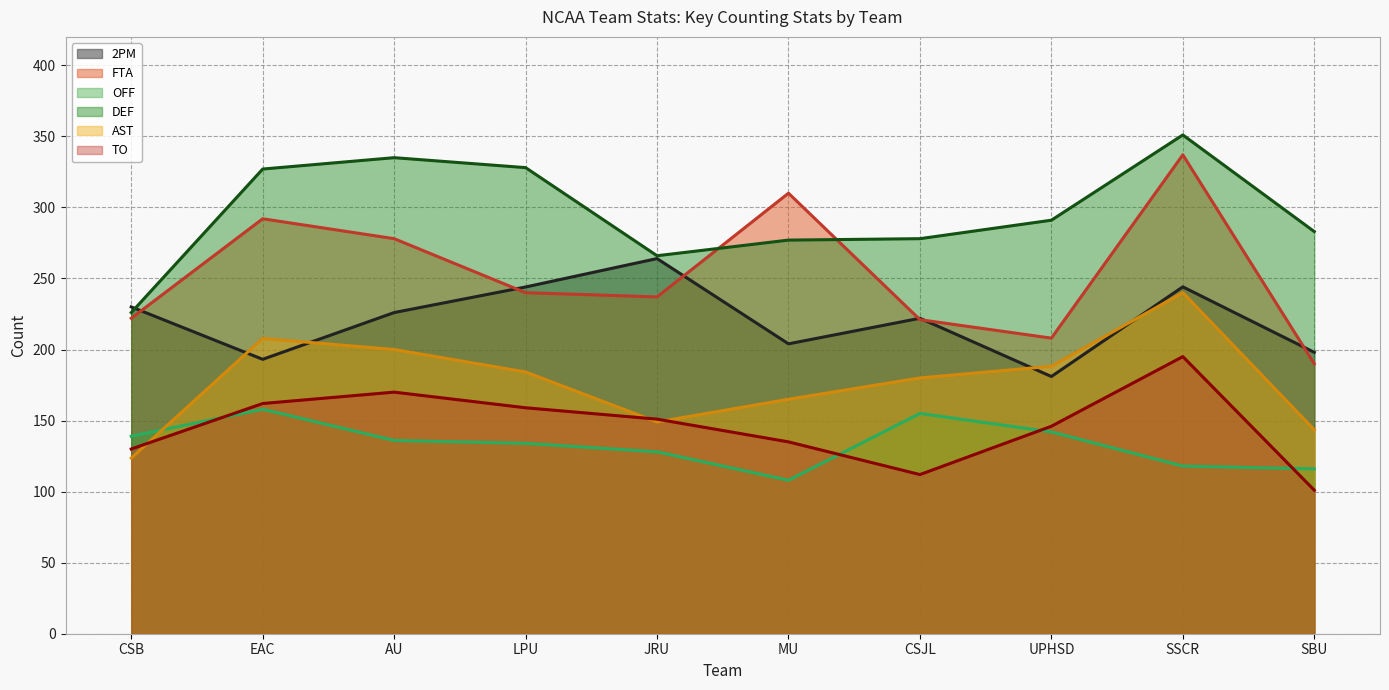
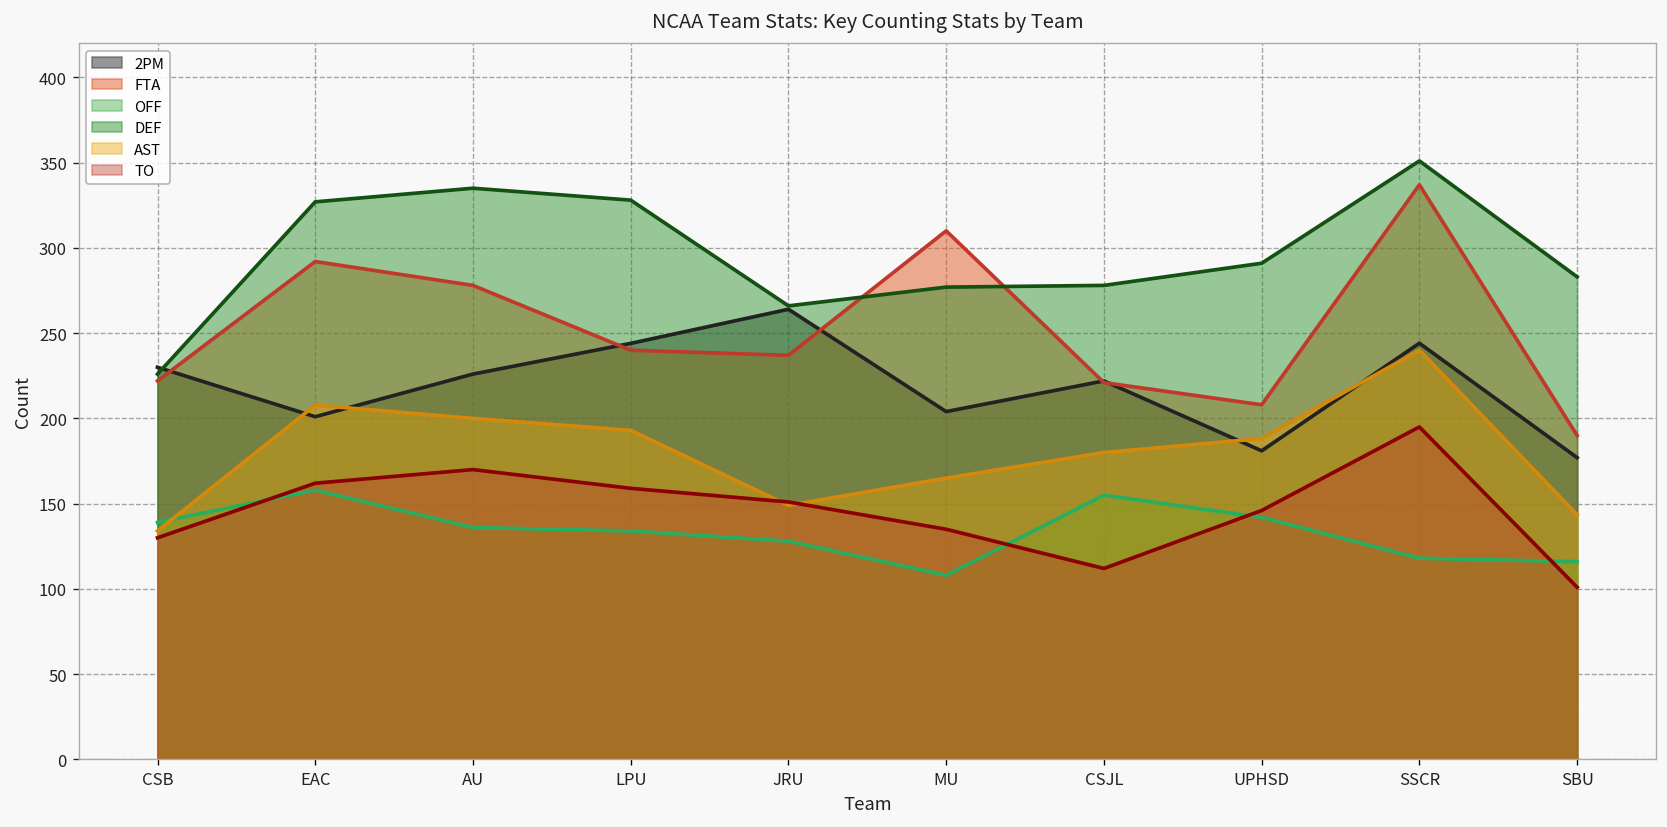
  {
    "2PM": {
      "CSB": 230,
-     "EAC": 193,
+     "EAC": 201,
      "AU": 226,
      "LPU": 244,
      "JRU": 264,
      "MU": 204,
      "UPHSD": 181,
      "SSCR": 244,
-     "SBU": 198
+     "SBU": 177
    },
    "AST": {
-     "CSB": 124,
+     "CSB": 134,
      "EAC": 208,
      "AU": 200,
-     "LPU": 184,
+     "LPU": 193,
      "JRU": 149,
      "MU": 165,
      "CSJL": 180,
      "UPHSD": 188,
      "SSCR": 240,
      "SBU": 144
    }
  }
